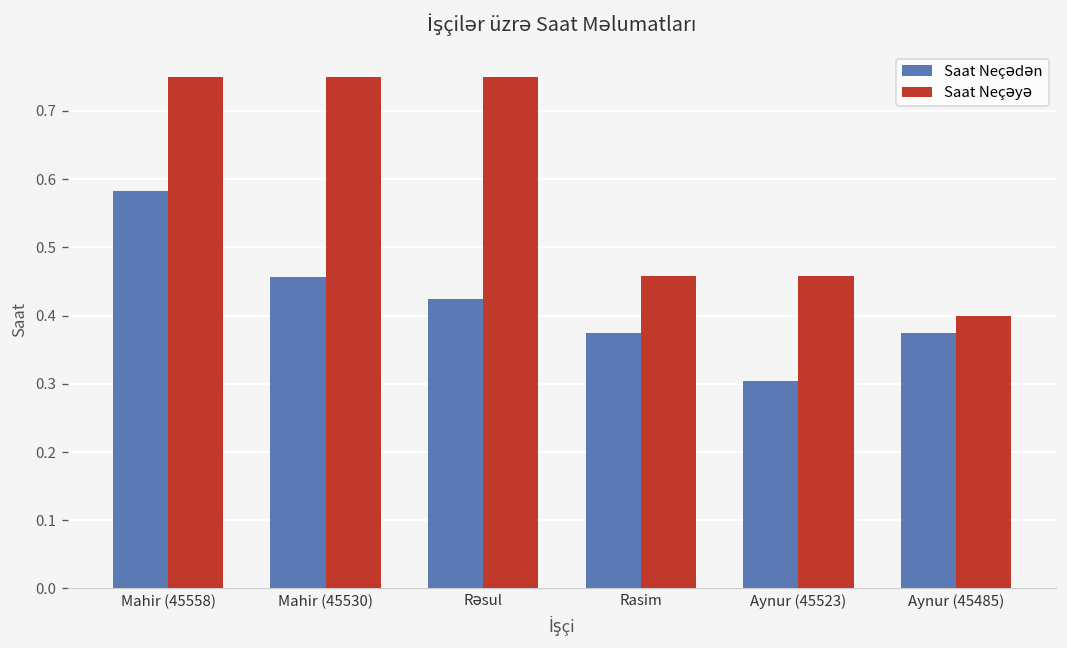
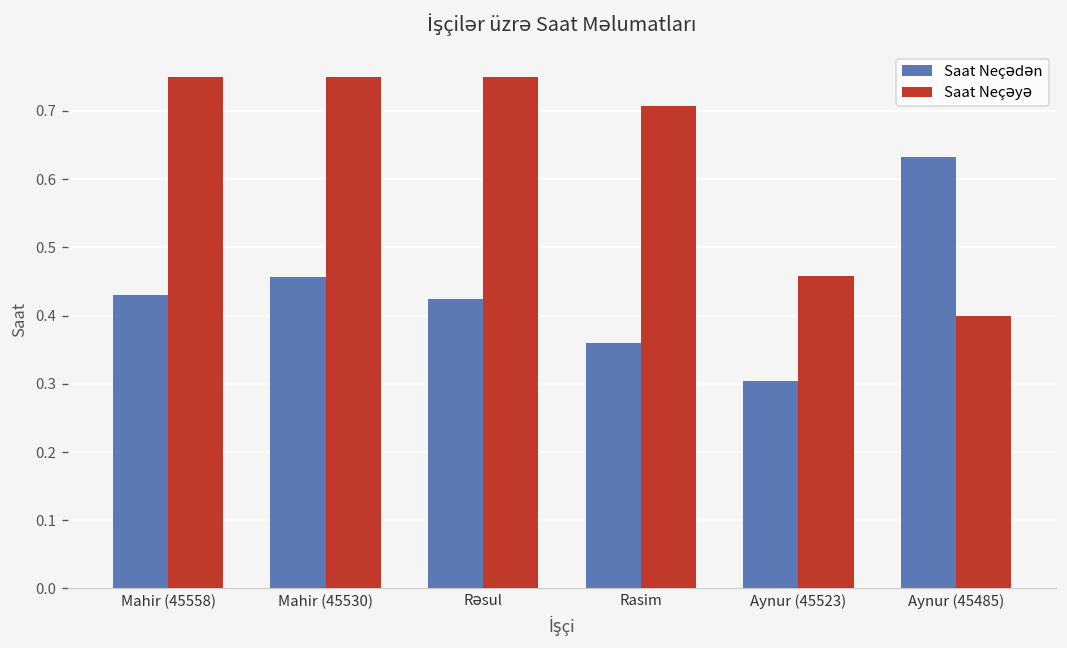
  {
    "Saat Neçədən": {
-     "Mahir (45558)": 0.58,
+     "Mahir (45558)": 0.43,
      "Mahir (45530)": 0.46,
      "Rəsul": 0.42,
-     "Rasim": 0.38,
+     "Rasim": 0.36,
      "Aynur (45523)": 0.30,
-     "Aynur (45485)": 0.38
+     "Aynur (45485)": 0.63
    },
    "Saat Neçəyə": {
      "Mahir (45558)": 0.75,
      "Mahir (45530)": 0.75,
      "Rəsul": 0.75,
-     "Rasim": 0.46,
+     "Rasim": 0.71,
      "Aynur (45523)": 0.46,
      "Aynur (45485)": 0.40
    }
  }
